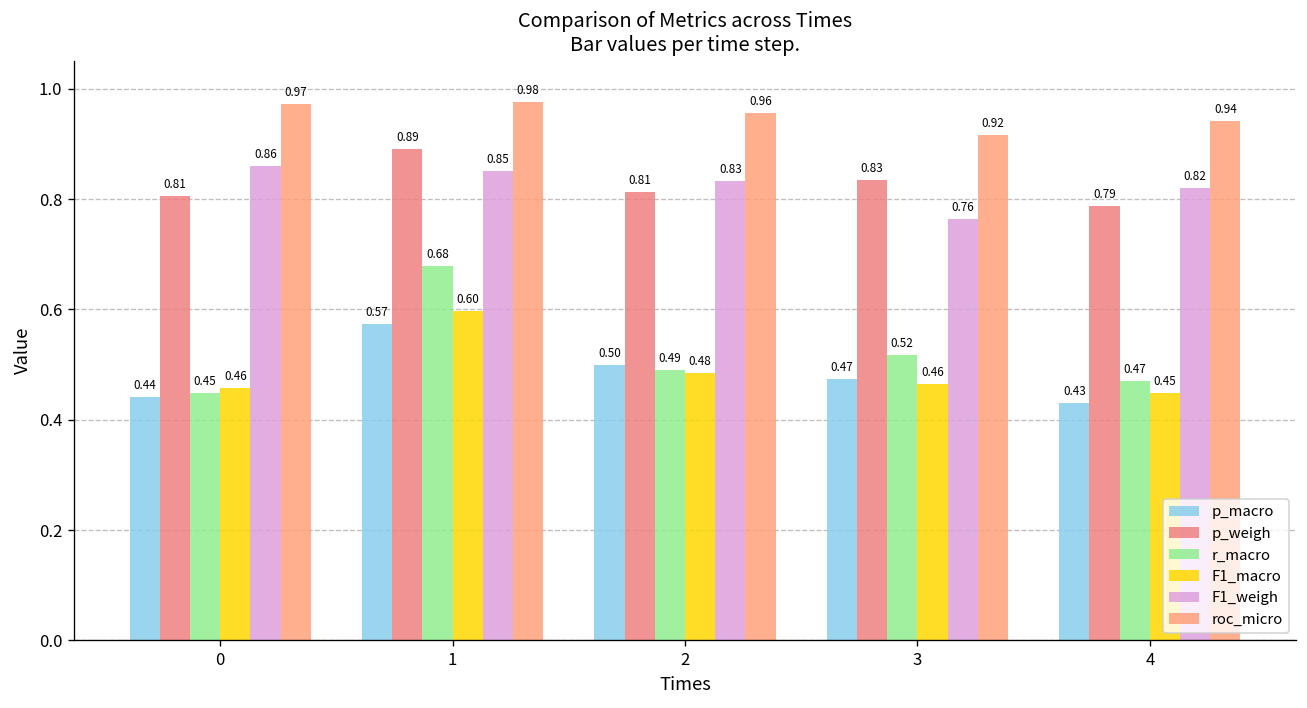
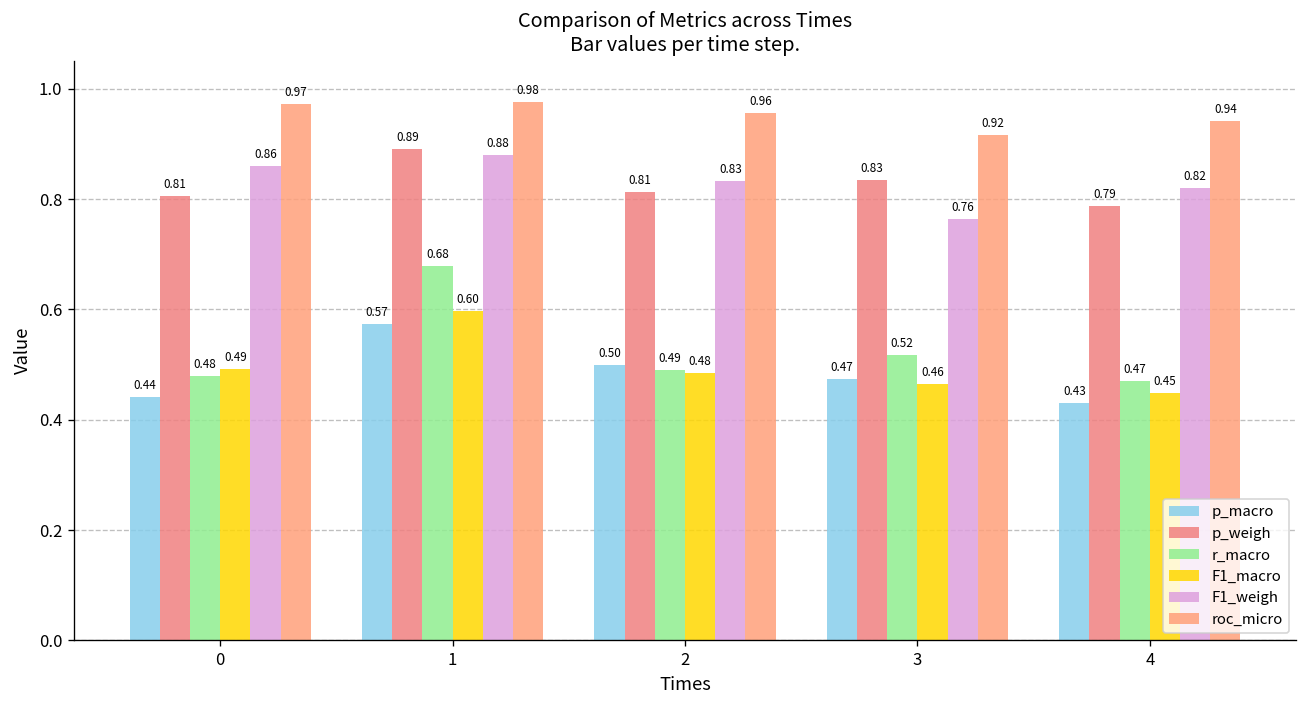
  {
    "p_macro": {
      "0": 0.44,
      "1": 0.57,
      "2": 0.50,
      "3": 0.47,
      "4": 0.43
    },
    "r_macro": {
-     "0": 0.45,
+     "0": 0.48,
      "1": 0.68,
      "2": 0.49,
      "3": 0.52,
      "4": 0.47
    },
    "F1_macro": {
-     "0": 0.46,
+     "0": 0.49,
      "1": 0.60,
      "2": 0.48,
      "3": 0.46,
      "4": 0.45
    },
    "F1_weigh": {
      "0": 0.86,
-     "1": 0.85,
+     "1": 0.88,
      "2": 0.83,
      "3": 0.76,
      "4": 0.82
    }
  }
